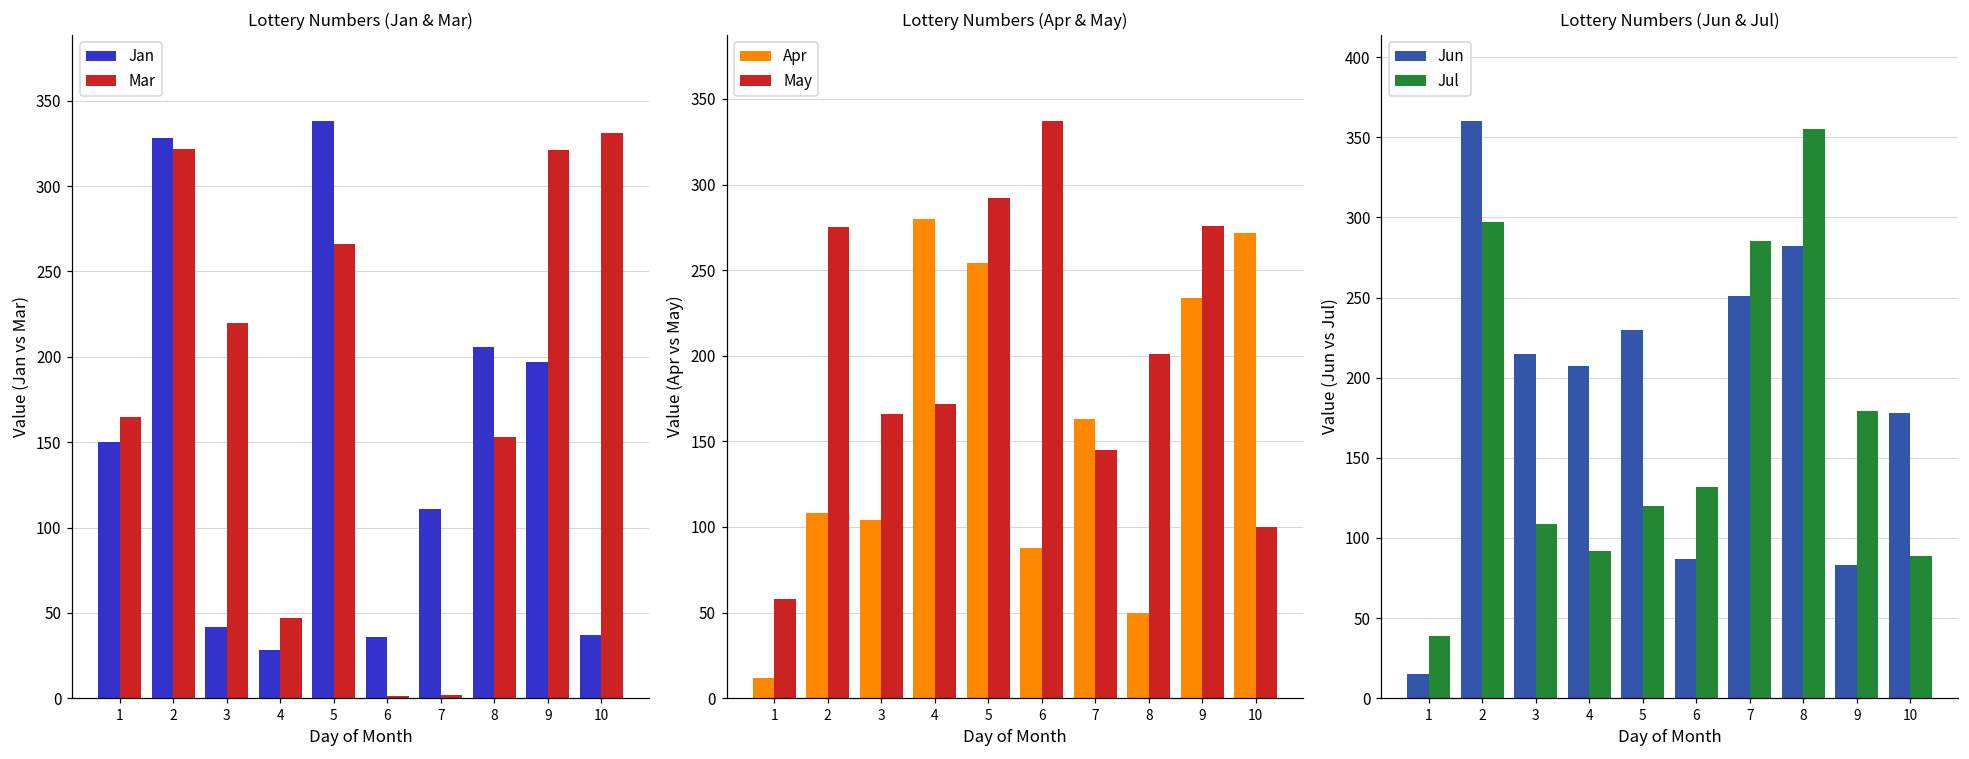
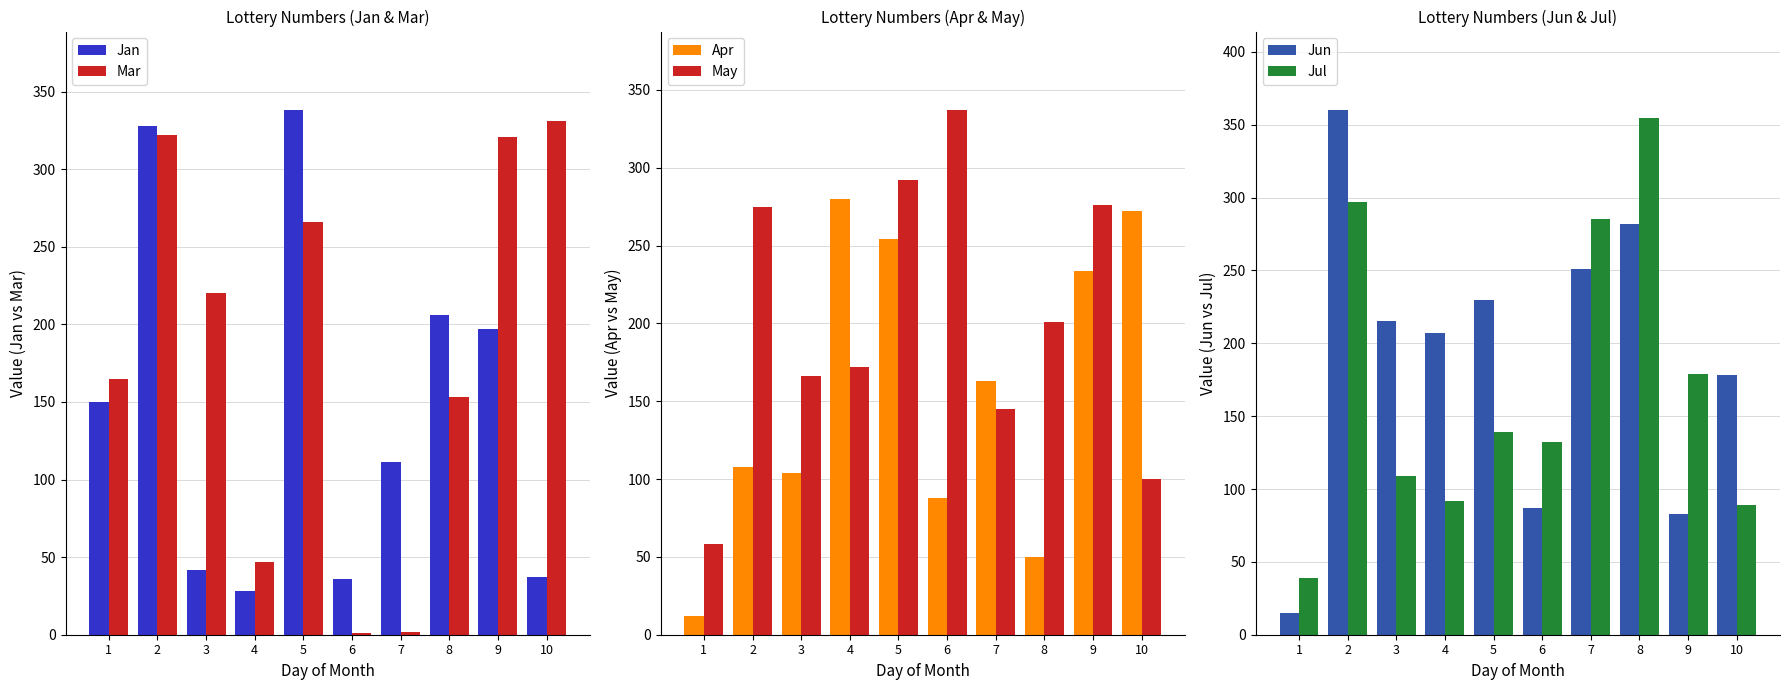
  {
    "Lottery Numbers (Jan & Mar)": {
      "Jan": {
        "1": 150,
        "2": 328,
        "3": 42,
        "4": 28,
        "5": 338,
        "6": 36,
        "7": 111,
        "8": 206,
        "9": 197,
        "10": 37
      },
      "Mar": {
        "1": 165,
        "2": 322,
        "3": 220,
        "4": 47,
        "5": 266,
        "7": 2,
        "8": 153,
        "9": 321,
        "10": 331
      }
    },
    "Lottery Numbers (Apr & May)": {
      "Apr": {
        "1": 12,
        "2": 108,
        "3": 104,
        "4": 280,
        "5": 254,
        "6": 88,
        "7": 163,
        "8": 50,
        "9": 234,
        "10": 272
      },
      "May": {
        "1": 58,
        "2": 275,
        "3": 166,
        "4": 172,
        "5": 292,
        "6": 337,
        "7": 145,
        "8": 201,
        "9": 276,
        "10": 100
      }
    },
    "Lottery Numbers (Jun & Jul)": {
      "Jun": {
        "1": 15,
        "2": 360,
        "3": 215,
        "4": 207,
        "5": 230,
        "6": 87,
        "7": 251,
        "8": 282,
        "9": 83,
        "10": 178
      },
      "Jul": {
        "1": 39,
        "2": 297,
        "3": 109,
        "4": 92,
-       "5": 120,
+       "5": 139,
        "6": 132,
        "7": 285,
        "8": 355,
        "9": 179,
        "10": 89
      }
    }
  }
